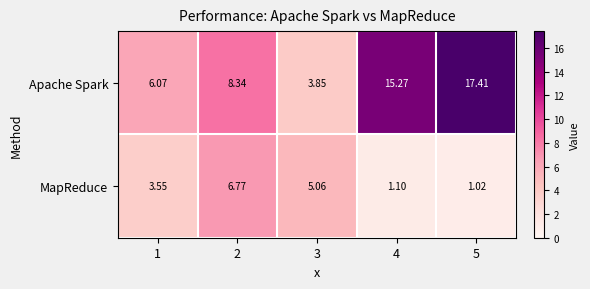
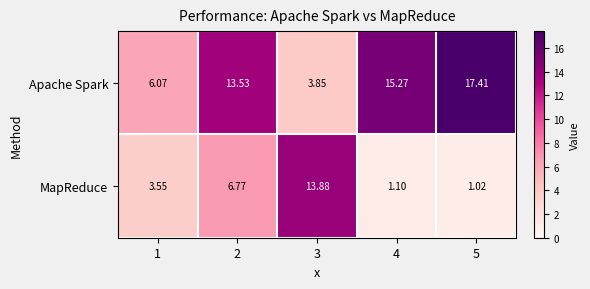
  {
    "Apache Spark": {
      "1": 6.07,
-     "2": 8.34,
+     "2": 13.53,
      "3": 3.85,
      "4": 15.27,
      "5": 17.41
    },
    "MapReduce": {
      "1": 3.55,
      "2": 6.77,
-     "3": 5.06,
+     "3": 13.88,
      "4": 1.10,
      "5": 1.02
    }
  }
